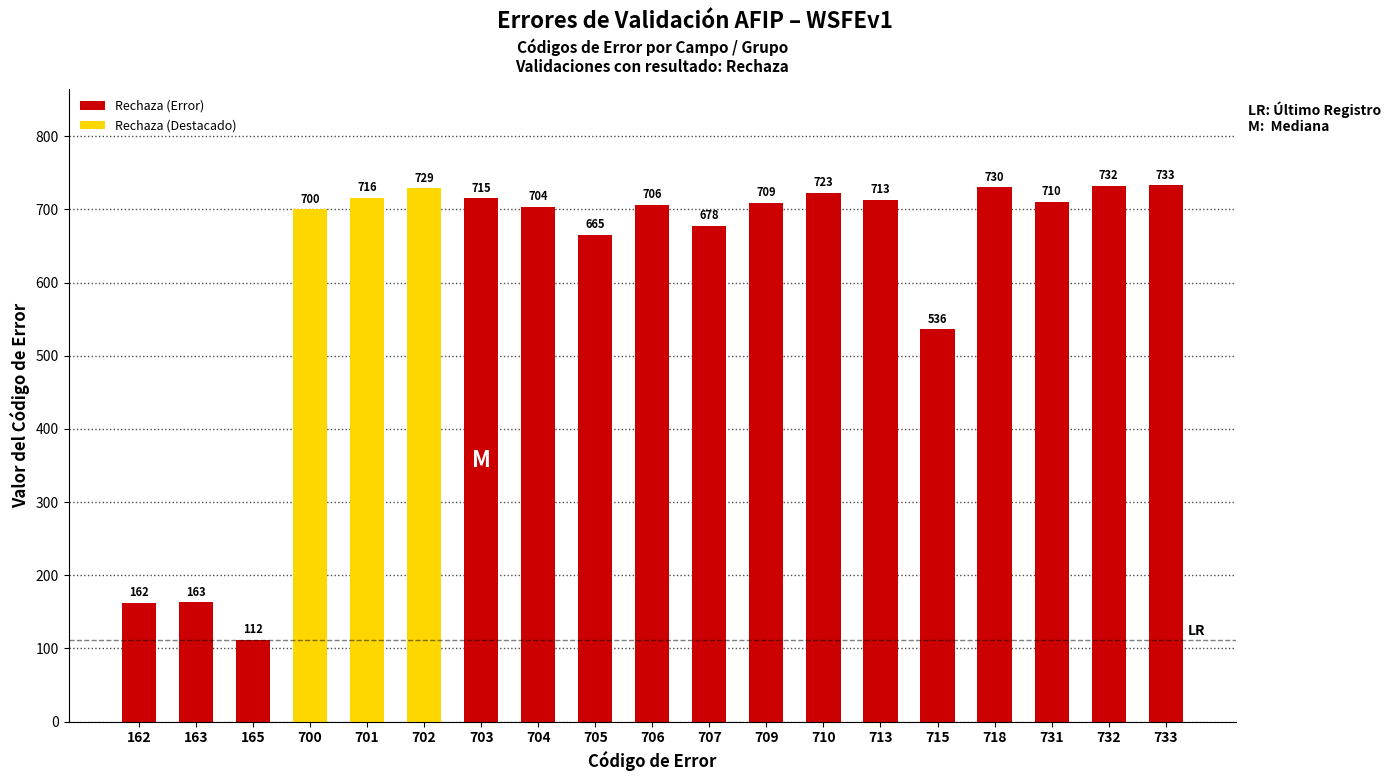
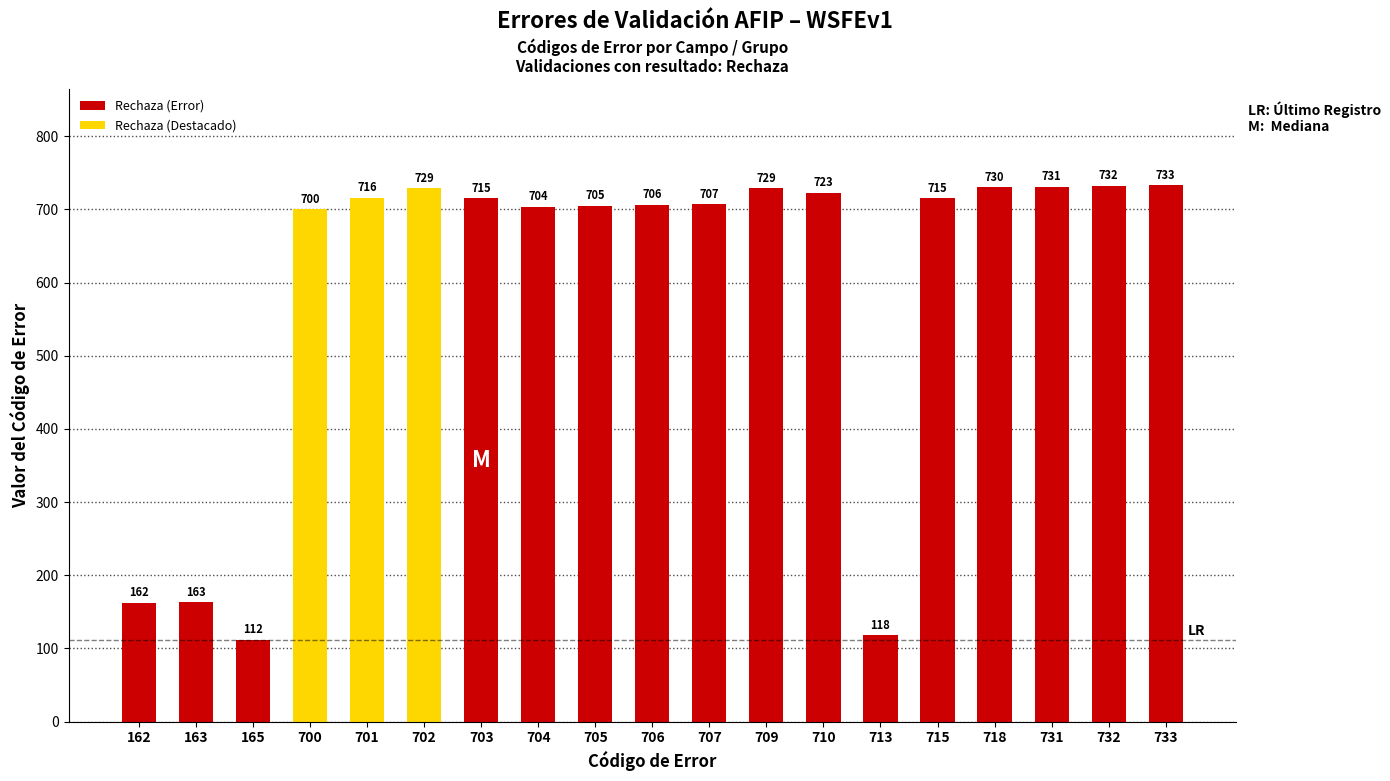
  {
    "Rechaza (Error)": {
      "162": 162,
      "163": 163,
      "165": 112,
      "703": 715,
      "704": 704,
-     "705": 665,
+     "705": 705,
      "706": 706,
-     "707": 678,
-     "709": 709,
+     "707": 707,
+     "709": 729,
      "710": 723,
-     "713": 713,
-     "715": 536,
+     "713": 118,
+     "715": 715,
      "718": 730,
-     "731": 710,
+     "731": 731,
      "732": 732,
      "733": 733
    },
    "Rechaza (Destacado)": {
      "700": 700,
      "701": 716,
      "702": 729
    }
  }
